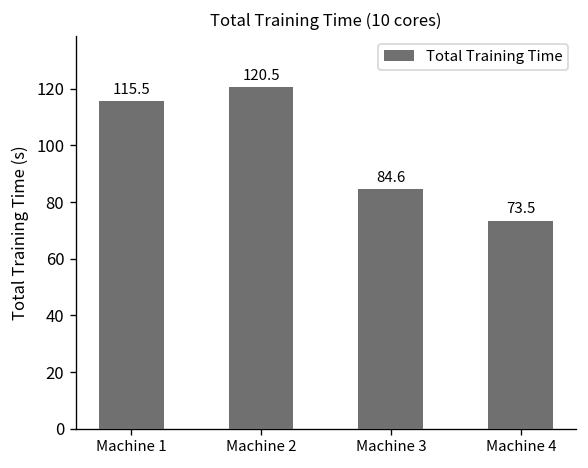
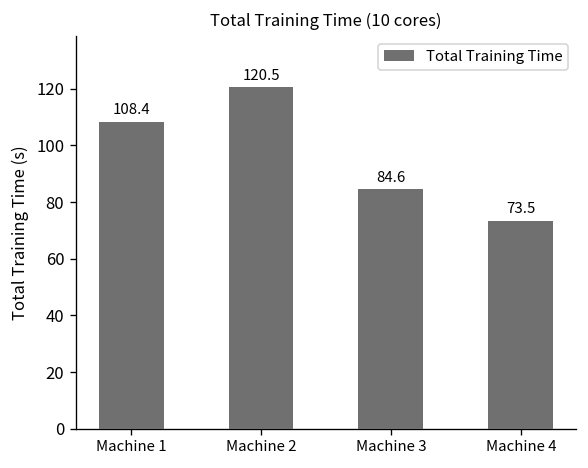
  {
-   "Machine 1": 115.5,
+   "Machine 1": 108.4,
    "Machine 2": 120.5,
    "Machine 3": 84.6,
    "Machine 4": 73.5
  }
